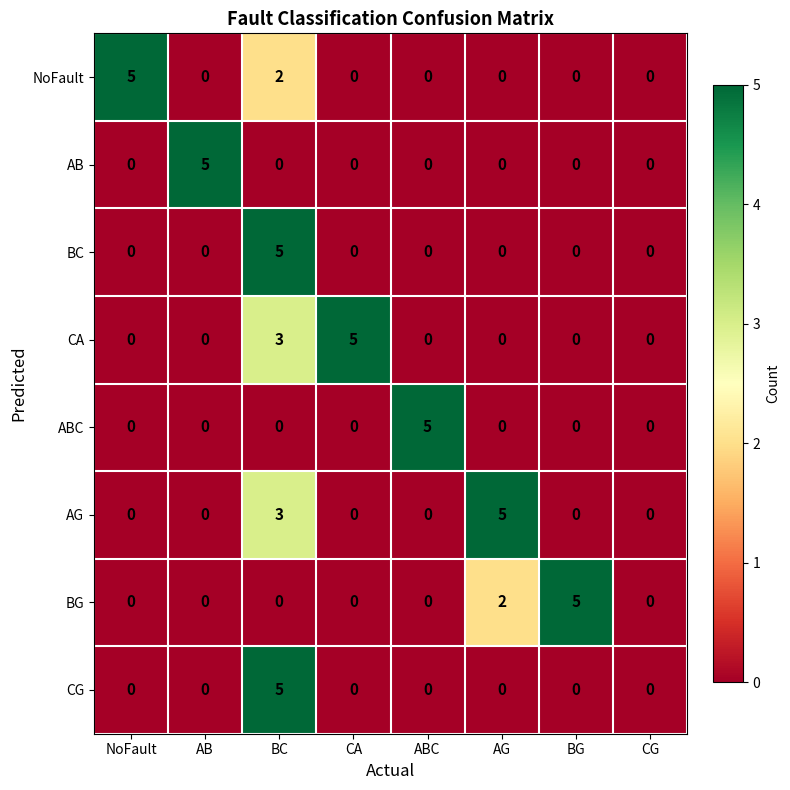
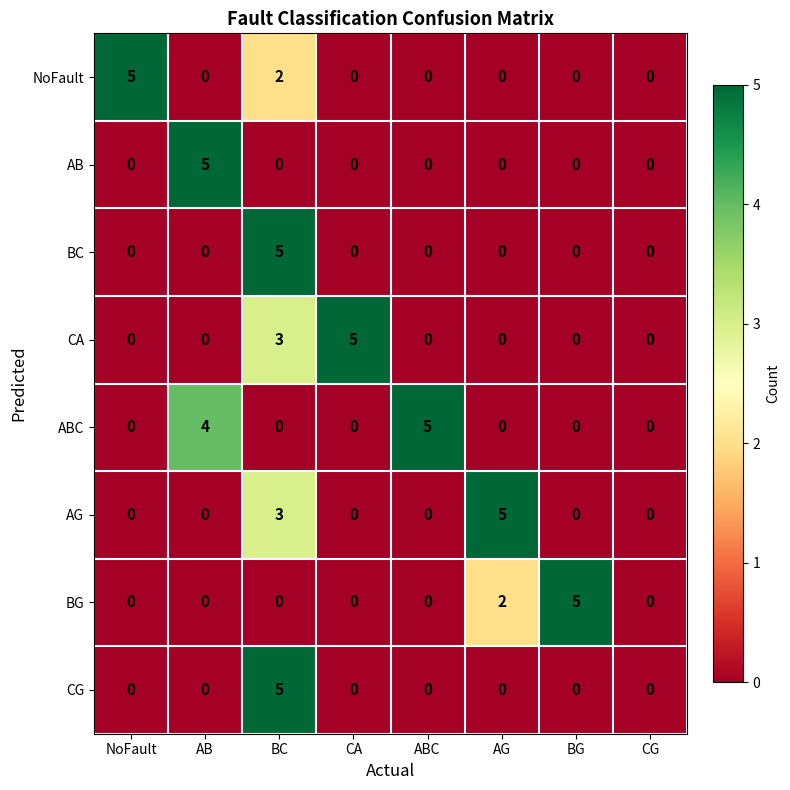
  {
    "NoFault": {
      "NoFault": 5,
      "AB": 0,
      "BC": 2,
      "CA": 0,
      "ABC": 0,
      "AG": 0,
      "BG": 0,
      "CG": 0
    },
    "AB": {
      "NoFault": 0,
      "AB": 5,
      "BC": 0,
      "CA": 0,
      "ABC": 0,
      "AG": 0,
      "BG": 0,
      "CG": 0
    },
    "BC": {
      "NoFault": 0,
      "AB": 0,
      "BC": 5,
      "CA": 0,
      "ABC": 0,
      "AG": 0,
      "BG": 0,
      "CG": 0
    },
    "CA": {
      "NoFault": 0,
      "AB": 0,
      "BC": 3,
      "CA": 5,
      "ABC": 0,
      "AG": 0,
      "BG": 0,
      "CG": 0
    },
    "ABC": {
      "NoFault": 0,
-     "AB": 0,
+     "AB": 4,
      "BC": 0,
      "CA": 0,
      "ABC": 5,
      "AG": 0,
      "BG": 0,
      "CG": 0
    },
    "AG": {
      "NoFault": 0,
      "AB": 0,
      "BC": 3,
      "CA": 0,
      "ABC": 0,
      "AG": 5,
      "BG": 0,
      "CG": 0
    },
    "BG": {
      "NoFault": 0,
      "AB": 0,
      "BC": 0,
      "CA": 0,
      "ABC": 0,
      "AG": 2,
      "BG": 5,
      "CG": 0
    },
    "CG": {
      "NoFault": 0,
      "AB": 0,
      "BC": 5,
      "CA": 0,
      "ABC": 0,
      "AG": 0,
      "BG": 0,
      "CG": 0
    }
  }
